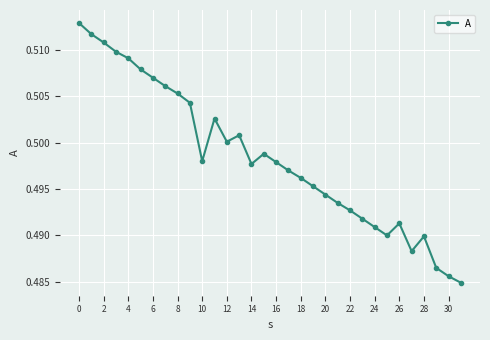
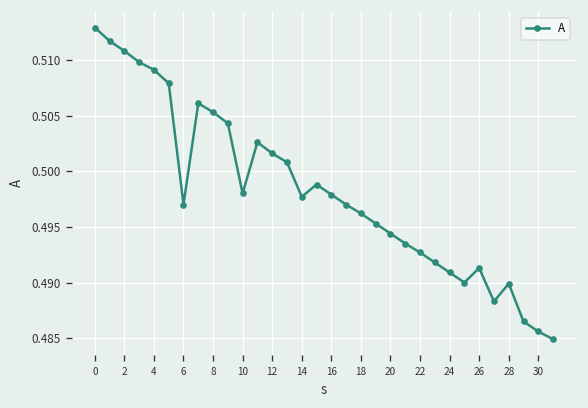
  {
    "0": 0.513,
    "2": 0.511,
    "4": 0.509,
-   "6": 0.507,
+   "6": 0.497,
    "8": 0.505,
    "10": 0.498,
-   "12": 0.500,
+   "12": 0.502,
    "14": 0.498,
    "16": 0.498,
    "18": 0.496,
    "20": 0.494,
    "22": 0.493,
    "24": 0.491,
    "26": 0.491,
    "28": 0.490,
    "30": 0.486
  }
